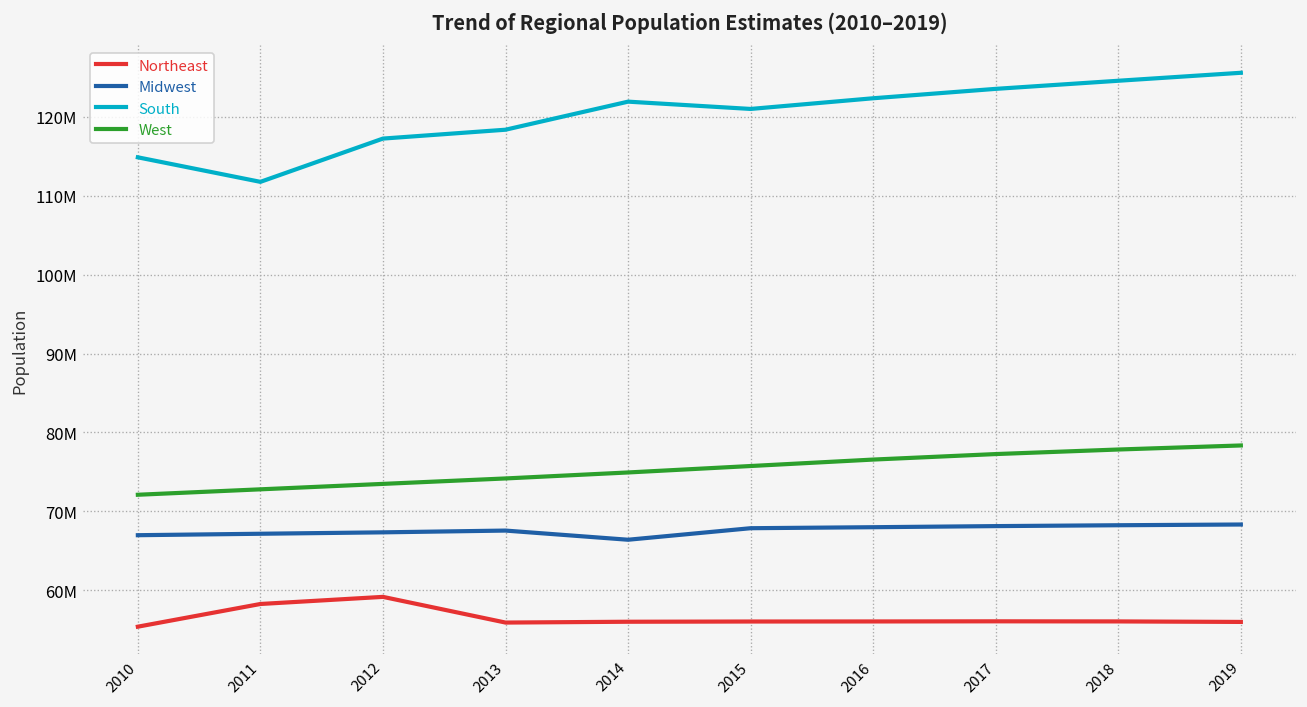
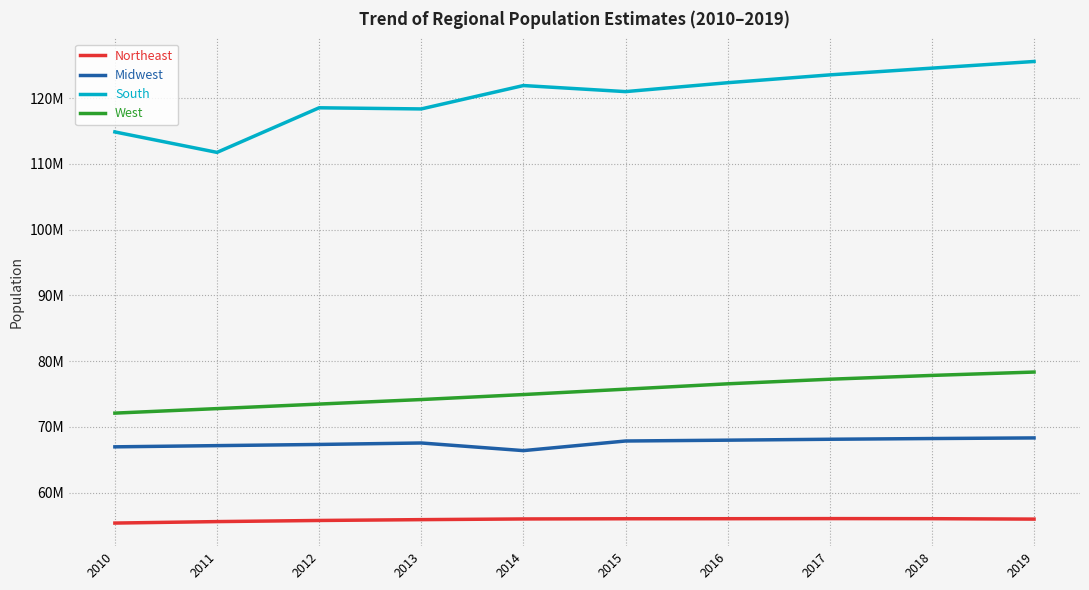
  {
    "Northeast": {
      "2010": 55000000,
-     "2011": 58000000,
-     "2012": 59000000,
+     "2011": 56000000,
+     "2012": 56000000,
      "2013": 56000000,
      "2014": 56000000,
      "2015": 56000000,
      "2016": 56000000,
      "2017": 56000000,
      "2018": 56000000,
      "2019": 56000000
    },
    "Midwest": {
      "2010": 67000000,
      "2011": 67000000,
      "2012": 67000000,
      "2013": 68000000,
      "2014": 66000000,
      "2015": 68000000,
      "2016": 68000000,
      "2017": 68000000,
      "2018": 68000000,
      "2019": 68000000
    },
    "South": {
      "2010": 115000000,
      "2011": 112000000,
-     "2012": 117000000,
+     "2012": 119000000,
      "2013": 118000000,
      "2014": 122000000,
      "2015": 121000000,
      "2016": 122000000,
      "2017": 124000000,
      "2018": 125000000,
      "2019": 126000000
    },
    "West": {
      "2010": 72000000,
      "2011": 73000000,
      "2012": 73000000,
      "2013": 74000000,
      "2014": 75000000,
      "2015": 76000000,
      "2016": 77000000,
      "2017": 77000000,
      "2018": 78000000,
      "2019": 78000000
    }
  }
